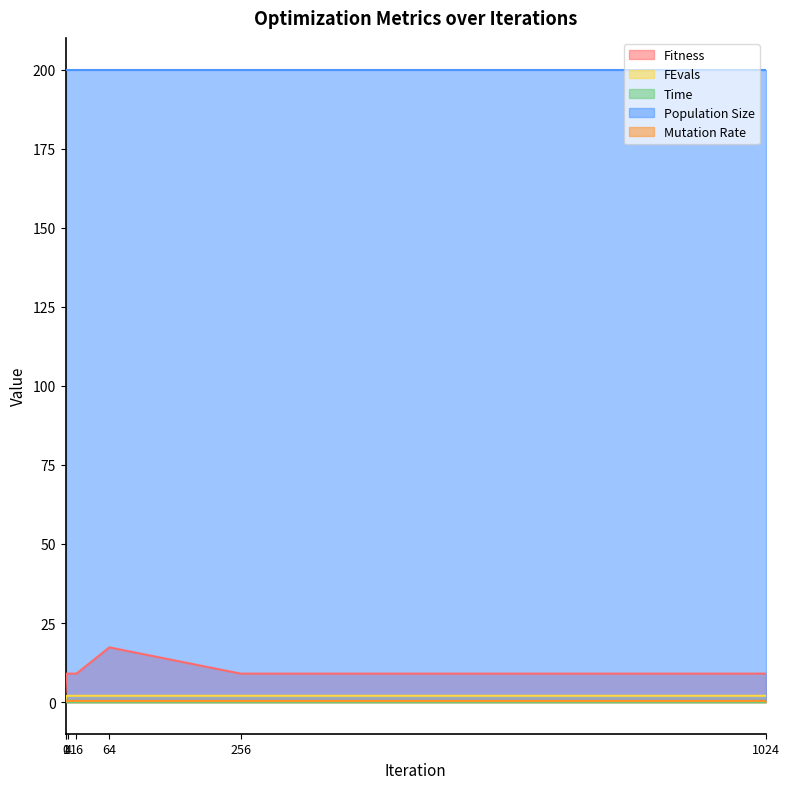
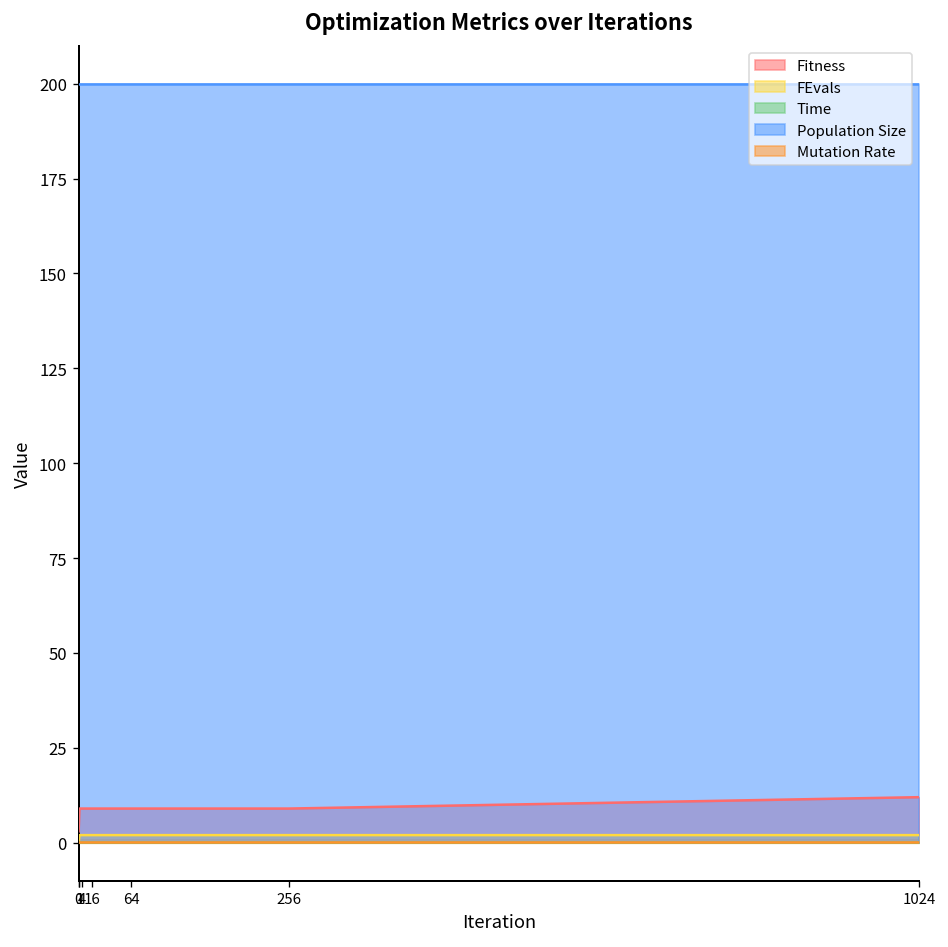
  {
    "Fitness": {
-     "64": 17,
+     "64": 9,
      "256": 9,
-     "1024": 9
+     "1024": 12
    },
    "FEvals": {
      "64": 2,
      "256": 2,
      "1024": 2
    },
    "Population Size": {
      "64": 200,
      "256": 200,
      "1024": 200
    }
  }
